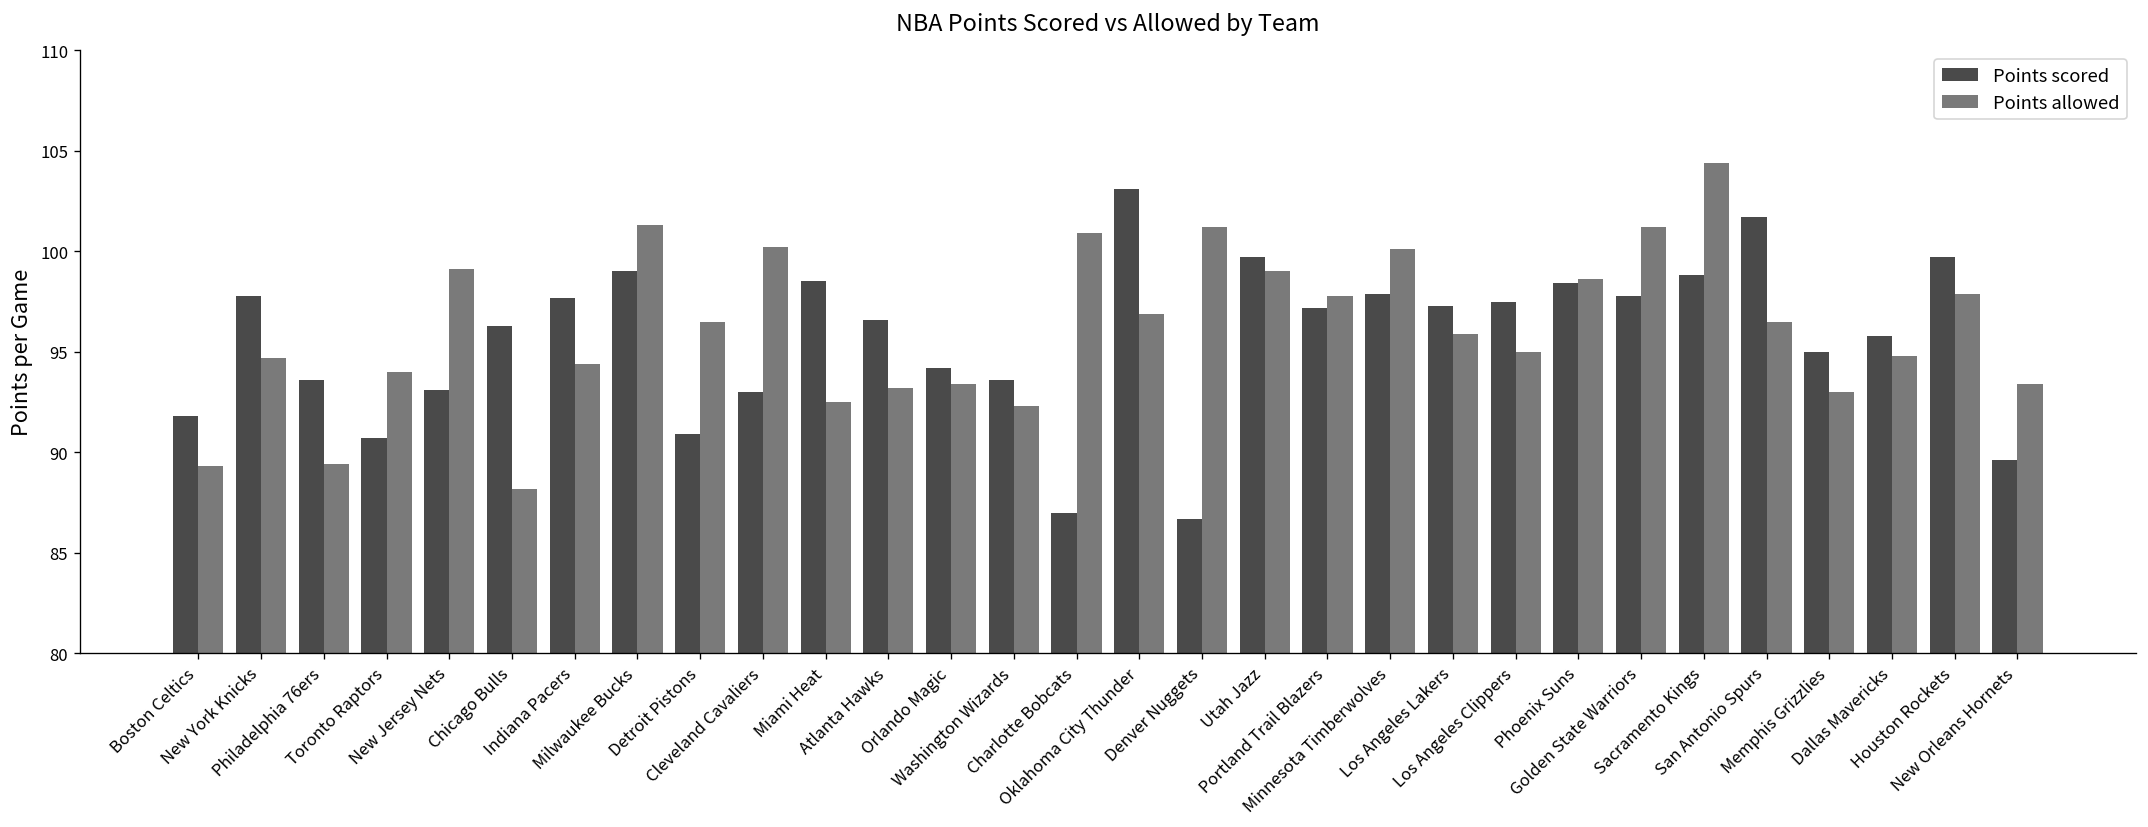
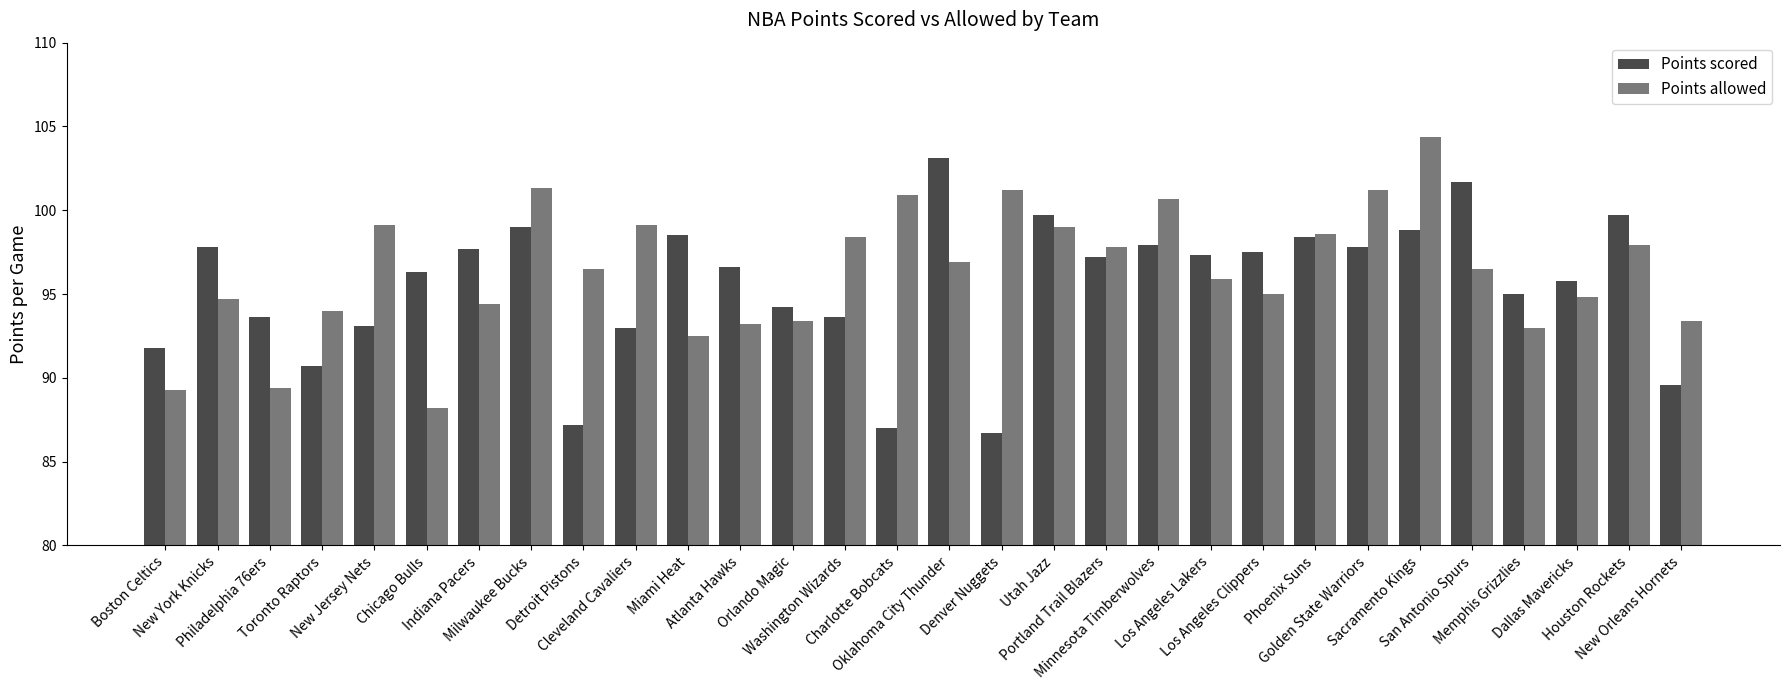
  {
    "Points scored": {
      "Boston Celtics": 91.8,
      "New York Knicks": 97.8,
      "Philadelphia 76ers": 93.6,
      "Toronto Raptors": 90.7,
      "New Jersey Nets": 93.1,
      "Chicago Bulls": 96.3,
      "Indiana Pacers": 97.7,
      "Milwaukee Bucks": 99.0,
-     "Detroit Pistons": 90.9,
+     "Detroit Pistons": 87.2,
      "Cleveland Cavaliers": 93.0,
      "Miami Heat": 98.5,
      "Atlanta Hawks": 96.6,
      "Orlando Magic": 94.2,
      "Washington Wizards": 93.6,
      "Charlotte Bobcats": 87.0,
      "Oklahoma City Thunder": 103.1,
      "Denver Nuggets": 86.7,
      "Utah Jazz": 99.7,
      "Portland Trail Blazers": 97.2,
      "Minnesota Timberwolves": 97.9,
      "Los Angeles Lakers": 97.3,
      "Los Angeles Clippers": 97.5,
      "Phoenix Suns": 98.4,
      "Golden State Warriors": 97.8,
      "Sacramento Kings": 98.8,
      "San Antonio Spurs": 101.7,
      "Memphis Grizzlies": 95.0,
      "Dallas Mavericks": 95.8,
      "Houston Rockets": 99.7,
      "New Orleans Hornets": 89.6
    },
    "Points allowed": {
      "Boston Celtics": 89.3,
      "New York Knicks": 94.7,
      "Philadelphia 76ers": 89.4,
      "Toronto Raptors": 94.0,
      "New Jersey Nets": 99.1,
      "Chicago Bulls": 88.2,
      "Indiana Pacers": 94.4,
      "Milwaukee Bucks": 101.3,
      "Detroit Pistons": 96.5,
-     "Cleveland Cavaliers": 100.2,
+     "Cleveland Cavaliers": 99.1,
      "Miami Heat": 92.5,
      "Atlanta Hawks": 93.2,
      "Orlando Magic": 93.4,
-     "Washington Wizards": 92.3,
+     "Washington Wizards": 98.4,
      "Charlotte Bobcats": 100.9,
      "Oklahoma City Thunder": 96.9,
      "Denver Nuggets": 101.2,
      "Utah Jazz": 99.0,
      "Portland Trail Blazers": 97.8,
-     "Minnesota Timberwolves": 100.1,
+     "Minnesota Timberwolves": 100.7,
      "Los Angeles Lakers": 95.9,
      "Los Angeles Clippers": 95.0,
      "Phoenix Suns": 98.6,
      "Golden State Warriors": 101.2,
      "Sacramento Kings": 104.4,
      "San Antonio Spurs": 96.5,
      "Memphis Grizzlies": 93.0,
      "Dallas Mavericks": 94.8,
      "Houston Rockets": 97.9,
      "New Orleans Hornets": 93.4
    }
  }
